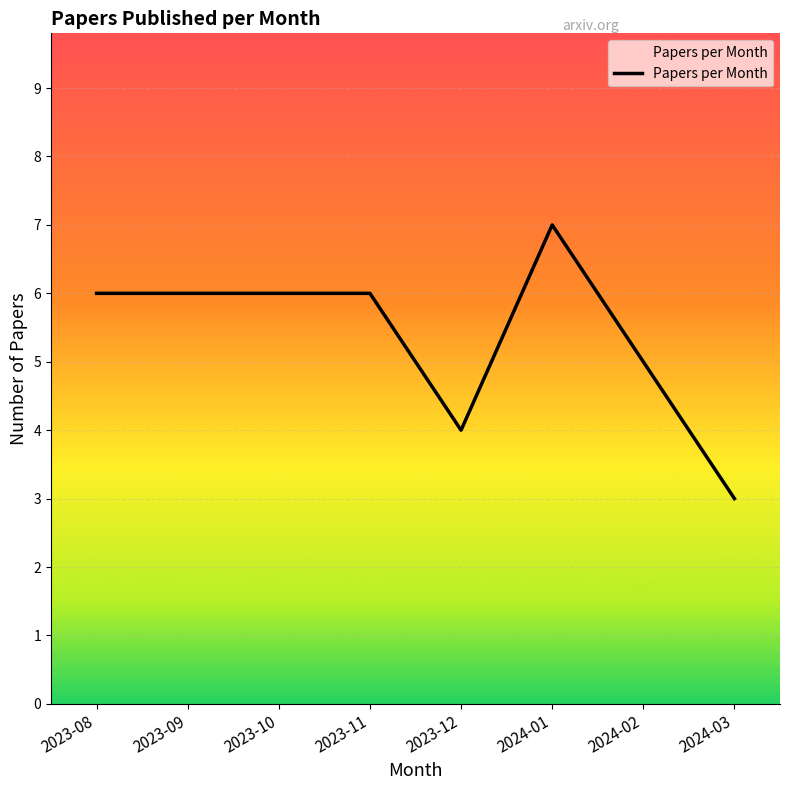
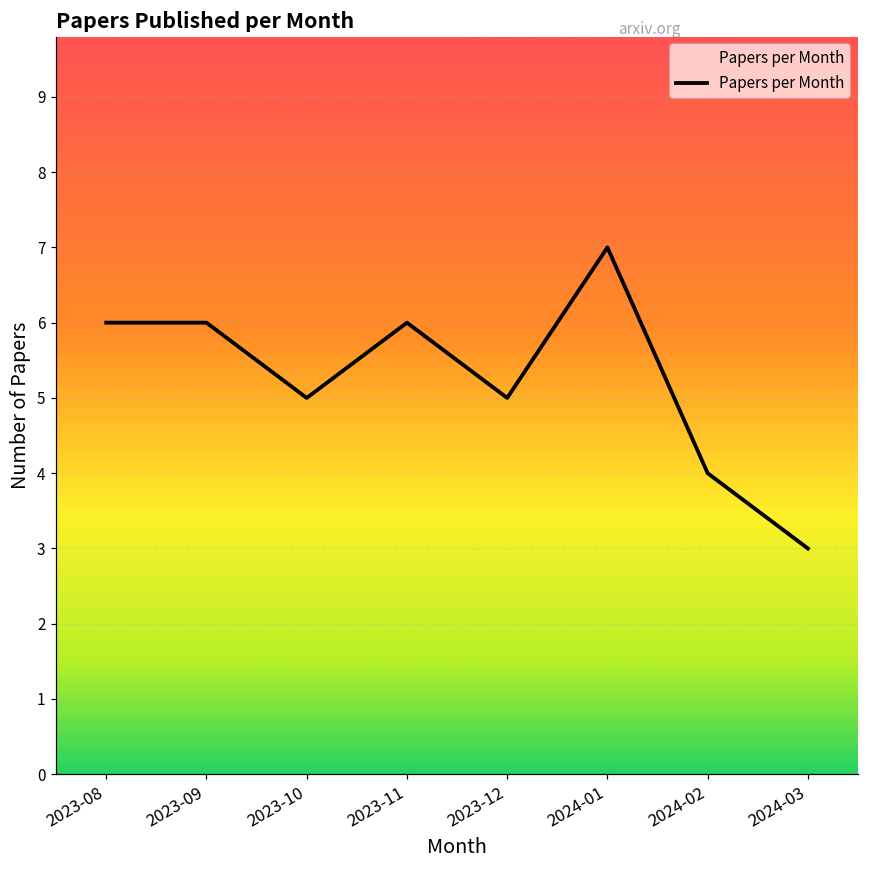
  {
    "2023-08": 6,
    "2023-09": 6,
-   "2023-10": 6,
+   "2023-10": 5,
    "2023-11": 6,
-   "2023-12": 4,
+   "2023-12": 5,
    "2024-01": 7,
-   "2024-02": 5,
+   "2024-02": 4,
    "2024-03": 3
  }
